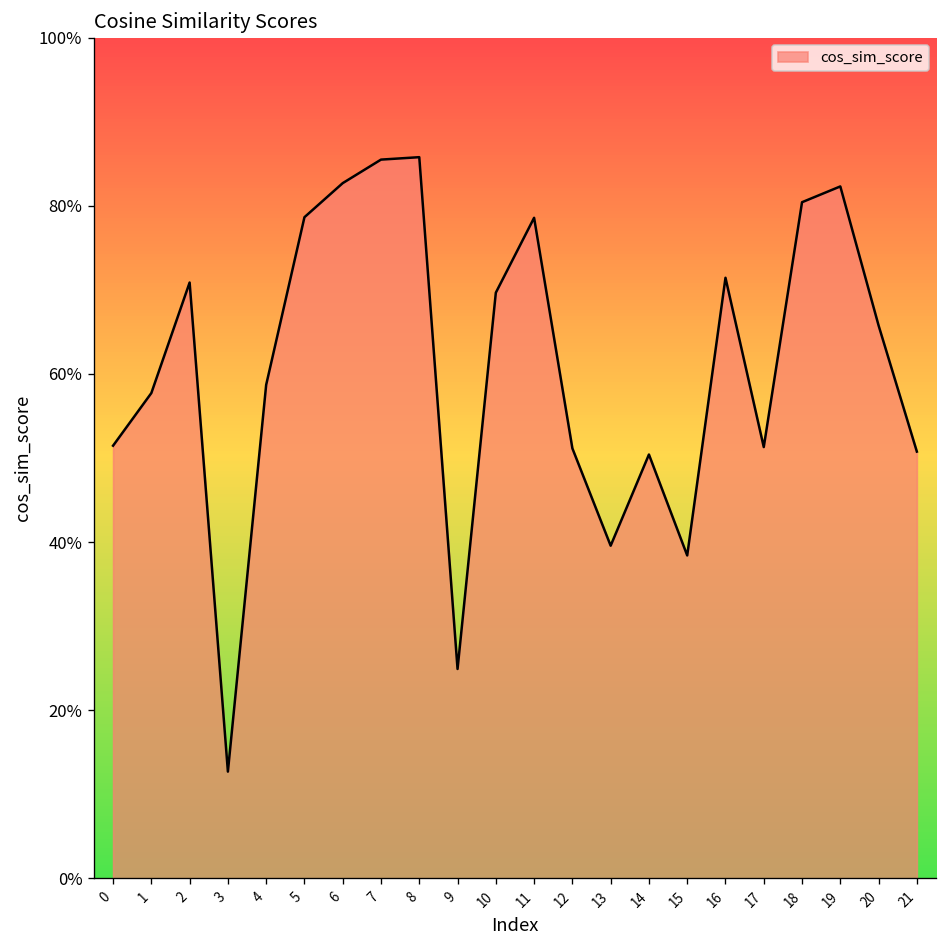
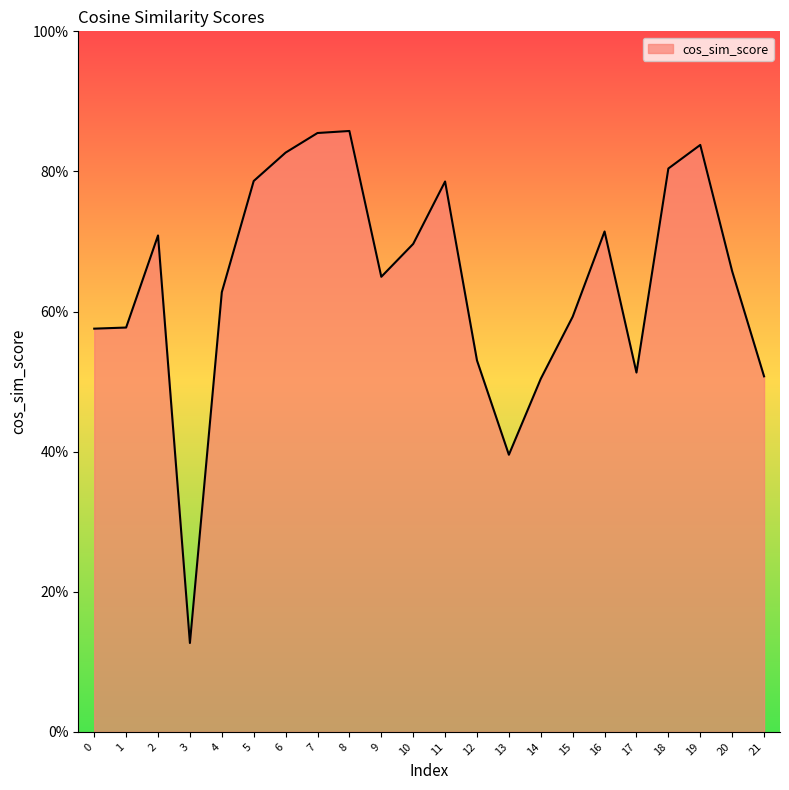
  {
-   "0": "51%",
+   "0": "58%",
    "1": "58%",
    "2": "71%",
    "3": "13%",
-   "4": "59%",
+   "4": "63%",
    "5": "79%",
    "6": "83%",
    "7": "85%",
    "8": "86%",
-   "9": "25%",
+   "9": "65%",
    "10": "70%",
    "11": "79%",
-   "12": "51%",
+   "12": "53%",
    "13": "40%",
    "14": "50%",
-   "15": "38%",
+   "15": "59%",
    "16": "71%",
    "17": "51%",
    "18": "80%",
-   "19": "82%",
+   "19": "84%",
    "20": "66%",
    "21": "51%"
  }
